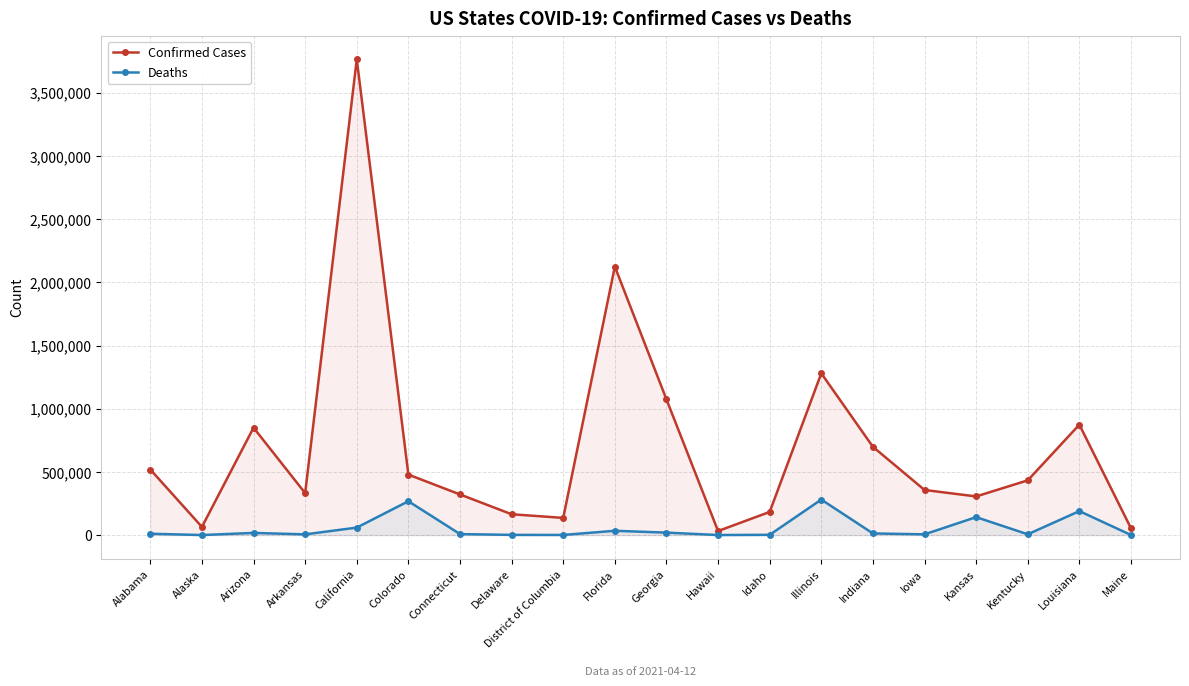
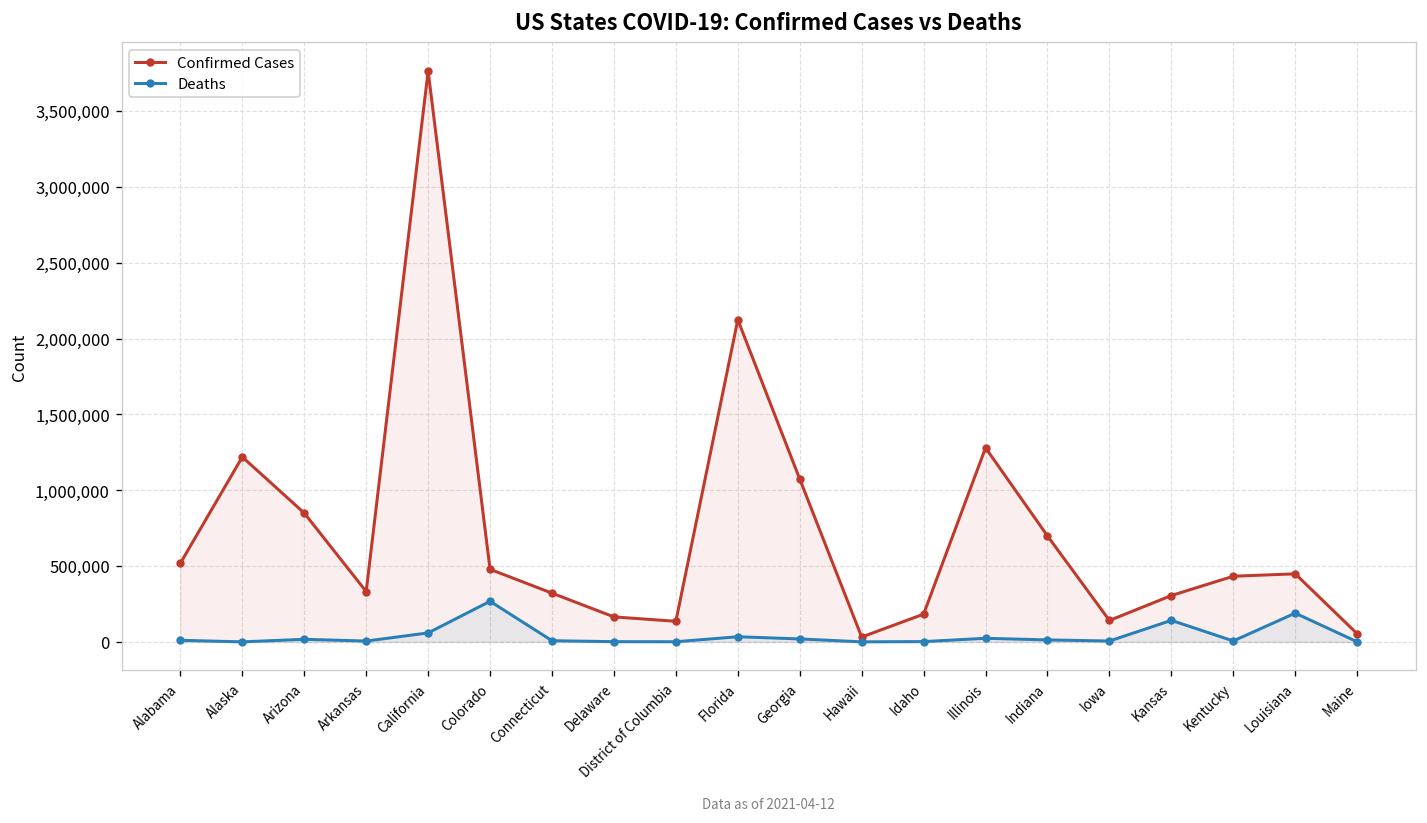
  {
    "Confirmed Cases": {
      "Alabama": "520,000",
-     "Alaska": "60,000",
+     "Alaska": "1,220,000",
      "Arizona": "850,000",
      "Arkansas": "330,000",
      "California": "3,760,000",
      "Colorado": "480,000",
      "Connecticut": "320,000",
      "Delaware": "160,000",
      "District of Columbia": "140,000",
      "Florida": "2,120,000",
      "Georgia": "1,070,000",
      "Hawaii": "30,000",
      "Idaho": "180,000",
      "Illinois": "1,280,000",
      "Indiana": "700,000",
-     "Iowa": "360,000",
+     "Iowa": "140,000",
      "Kansas": "310,000",
      "Kentucky": "430,000",
-     "Louisiana": "870,000",
+     "Louisiana": "450,000",
      "Maine": "50,000"
    },
    "Deaths": {
      "Alabama": "10,000",
      "Alaska": "0",
      "Arizona": "20,000",
      "Arkansas": "10,000",
      "California": "60,000",
      "Colorado": "270,000",
      "Connecticut": "10,000",
      "Delaware": "0",
      "District of Columbia": "0",
      "Florida": "30,000",
      "Georgia": "20,000",
      "Hawaii": "0",
      "Idaho": "0",
-     "Illinois": "280,000",
+     "Illinois": "20,000",
      "Indiana": "10,000",
      "Iowa": "10,000",
      "Kansas": "140,000",
      "Kentucky": "10,000",
      "Louisiana": "190,000",
      "Maine": "0"
    }
  }
